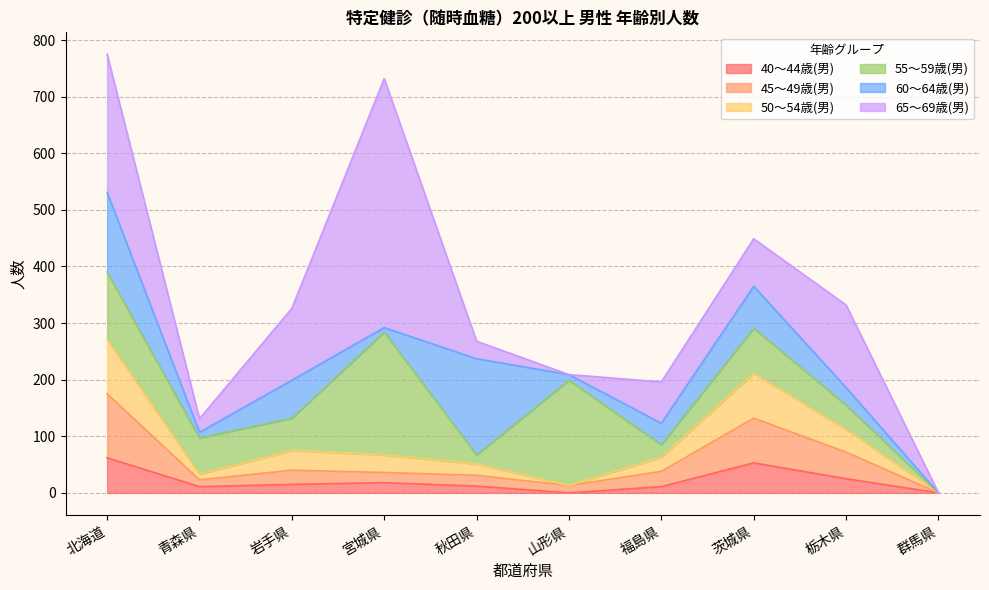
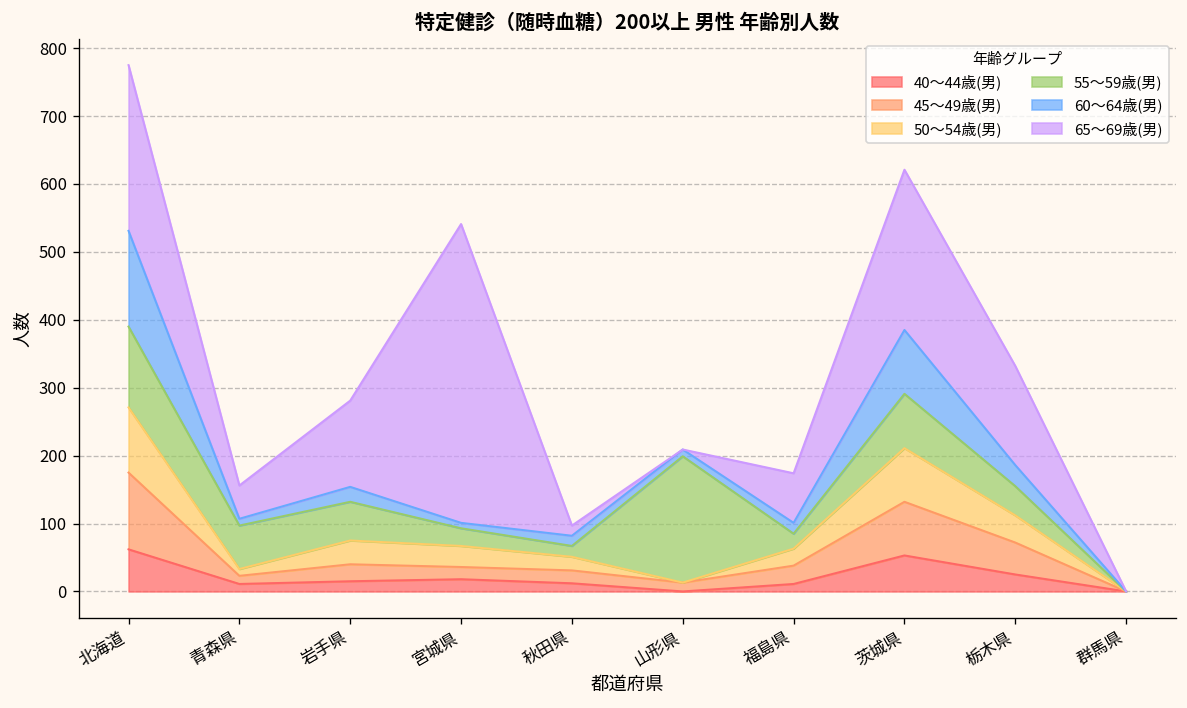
  {
    "55～59歳(男)": {
      "北海道": 120,
      "青森県": 60,
      "岩手県": 60,
-     "宮城県": 220,
+     "宮城県": 30,
      "秋田県": 20,
      "山形県": 190,
      "福島県": 20,
      "茨城県": 80,
      "栃木県": 40
    },
    "60～64歳(男)": {
      "北海道": 140,
      "青森県": 10,
-     "岩手県": 70,
+     "岩手県": 20,
      "宮城県": 10,
-     "秋田県": 170,
-     "福島県": 40,
-     "茨城県": 70,
+     "秋田県": 20,
+     "福島県": 20,
+     "茨城県": 90,
      "栃木県": 30
    },
    "65～69歳(男)": {
      "北海道": 240,
-     "青森県": 20,
+     "青森県": 50,
      "岩手県": 130,
      "宮城県": 440,
-     "秋田県": 30,
+     "秋田県": 20,
      "福島県": 70,
-     "茨城県": 80,
+     "茨城県": 240,
      "栃木県": 150
    }
  }
